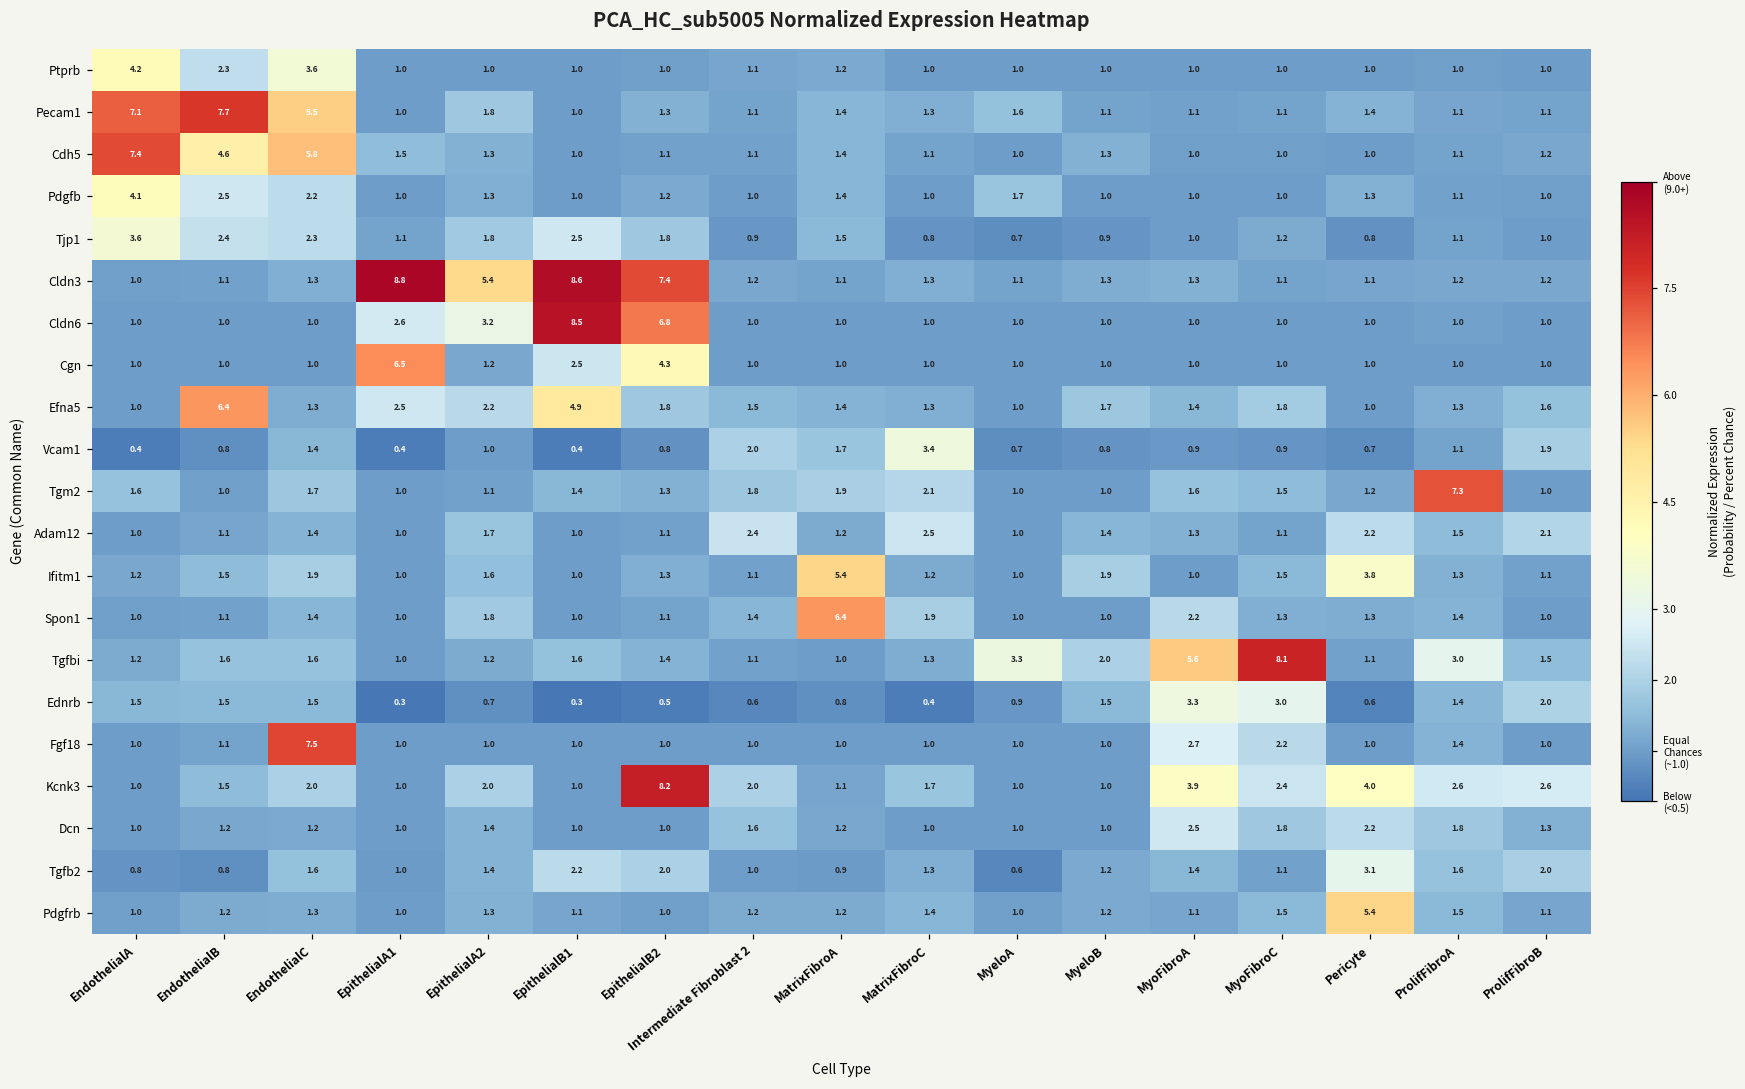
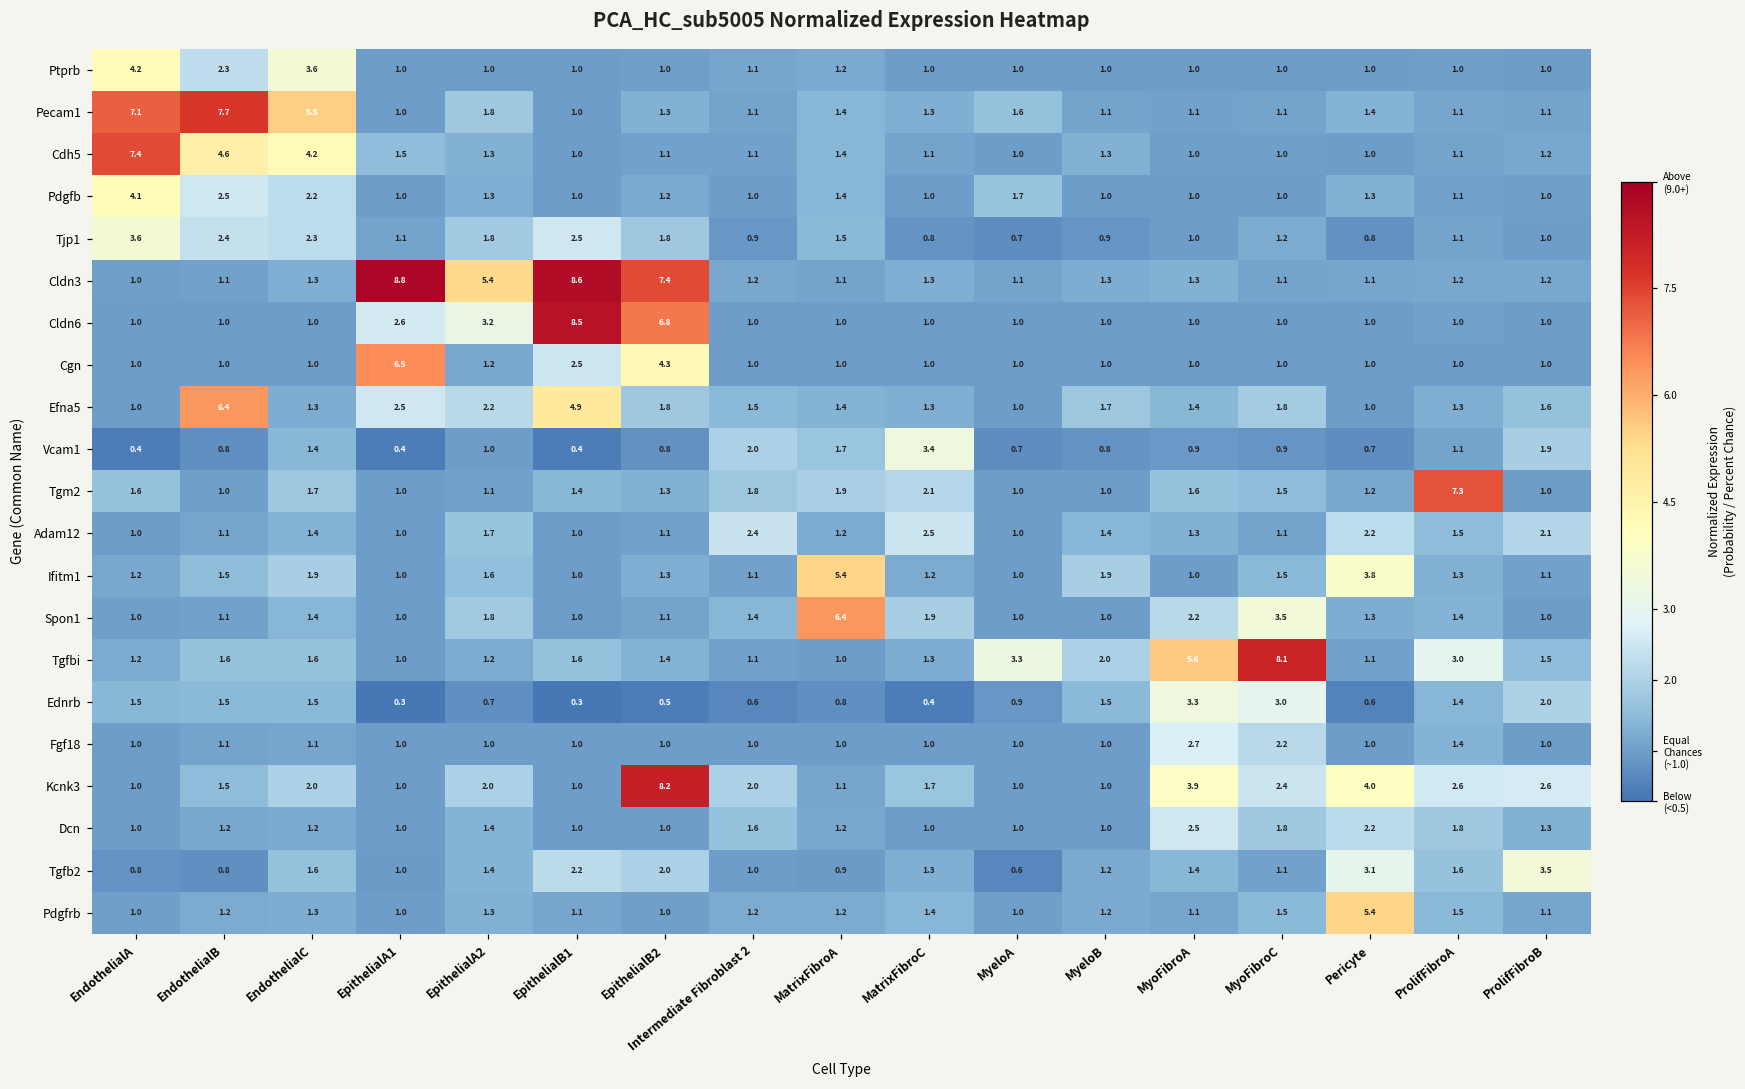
  {
    "Cdh5": {
      "EndothelialA": 7.4,
      "EndothelialB": 4.6,
-     "EndothelialC": 5.8,
+     "EndothelialC": 4.2,
      "EpithelialA1": 1.5,
      "EpithelialA2": 1.3,
      "EpithelialB1": 1.0,
      "EpithelialB2": 1.1,
      "Intermediate Fibroblast 2": 1.1,
      "MatrixFibroA": 1.4,
      "MatrixFibroC": 1.1,
      "MyeloA": 1.0,
      "MyeloB": 1.3,
      "MyoFibroA": 1.0,
      "MyoFibroC": 1.0,
      "Pericyte": 1.0,
      "ProlifFibroA": 1.1,
      "ProlifFibroB": 1.2
    },
    "Spon1": {
      "EndothelialA": 1.0,
      "EndothelialB": 1.1,
      "EndothelialC": 1.4,
      "EpithelialA1": 1.0,
      "EpithelialA2": 1.8,
      "EpithelialB1": 1.0,
      "EpithelialB2": 1.1,
      "Intermediate Fibroblast 2": 1.4,
      "MatrixFibroA": 6.4,
      "MatrixFibroC": 1.9,
      "MyeloA": 1.0,
      "MyeloB": 1.0,
      "MyoFibroA": 2.2,
-     "MyoFibroC": 1.3,
+     "MyoFibroC": 3.5,
      "Pericyte": 1.3,
      "ProlifFibroA": 1.4,
      "ProlifFibroB": 1.0
    },
    "Fgf18": {
      "EndothelialA": 1.0,
      "EndothelialB": 1.1,
-     "EndothelialC": 7.5,
+     "EndothelialC": 1.1,
      "EpithelialA1": 1.0,
      "EpithelialA2": 1.0,
      "EpithelialB1": 1.0,
      "EpithelialB2": 1.0,
      "Intermediate Fibroblast 2": 1.0,
      "MatrixFibroA": 1.0,
      "MatrixFibroC": 1.0,
      "MyeloA": 1.0,
      "MyeloB": 1.0,
      "MyoFibroA": 2.7,
      "MyoFibroC": 2.2,
      "Pericyte": 1.0,
      "ProlifFibroA": 1.4,
      "ProlifFibroB": 1.0
    },
    "Tgfb2": {
      "EndothelialA": 0.8,
      "EndothelialB": 0.8,
      "EndothelialC": 1.6,
      "EpithelialA1": 1.0,
      "EpithelialA2": 1.4,
      "EpithelialB1": 2.2,
      "EpithelialB2": 2.0,
      "Intermediate Fibroblast 2": 1.0,
      "MatrixFibroA": 0.9,
      "MatrixFibroC": 1.3,
      "MyeloA": 0.6,
      "MyeloB": 1.2,
      "MyoFibroA": 1.4,
      "MyoFibroC": 1.1,
      "Pericyte": 3.1,
      "ProlifFibroA": 1.6,
-     "ProlifFibroB": 2.0
+     "ProlifFibroB": 3.5
    }
  }
